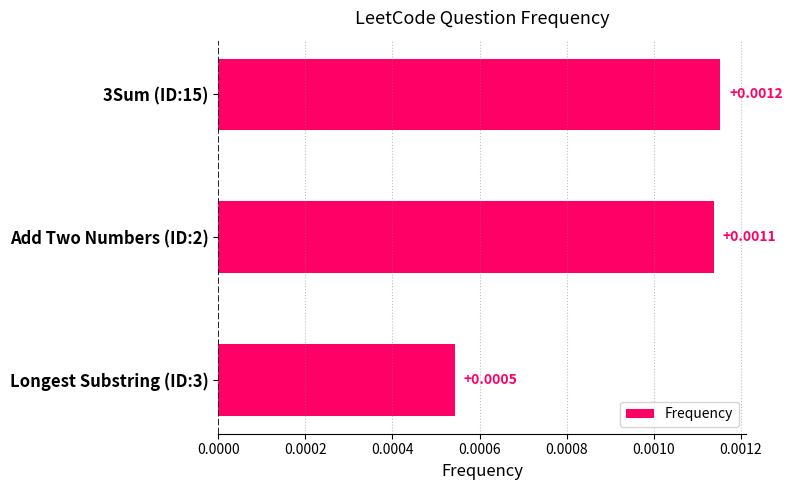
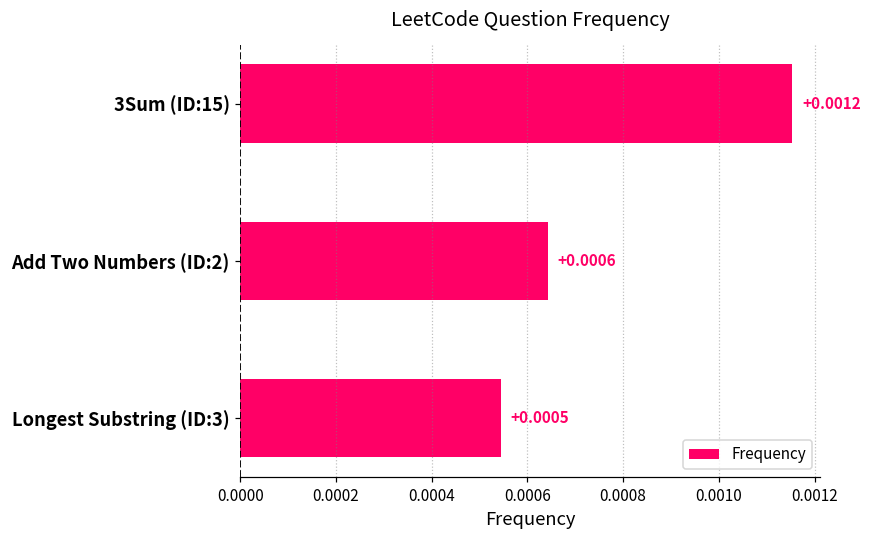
  {
    "3Sum (ID:15)": "+0.0012",
-   "Add Two Numbers (ID:2)": "+0.0011",
+   "Add Two Numbers (ID:2)": "+0.0006",
    "Longest Substring (ID:3)": "+0.0005"
  }
